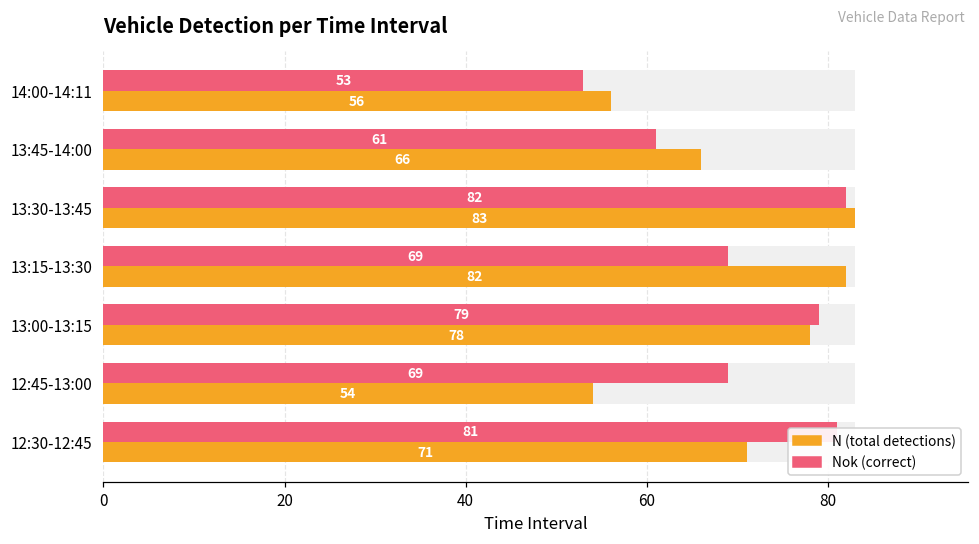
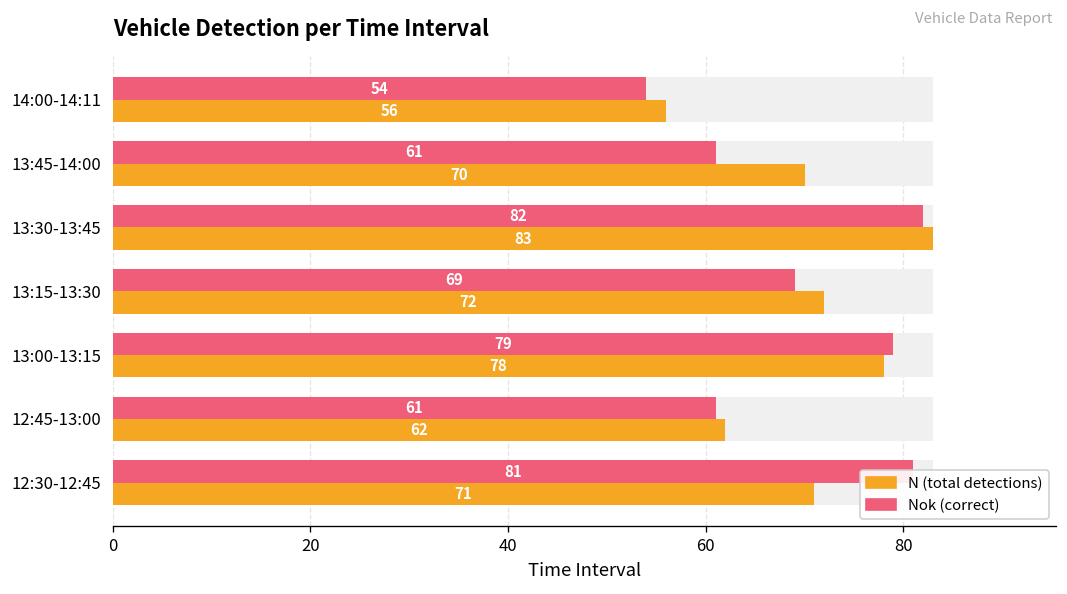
  {
    "N (total detections)": {
-     "13:45-14:00": 66,
+     "13:45-14:00": 70,
      "13:30-13:45": 83,
-     "13:15-13:30": 82,
-     "12:45-13:00": 54
+     "13:15-13:30": 72,
+     "12:45-13:00": 62
    },
    "Nok (correct)": {
-     "14:00-14:11": 53,
-     "12:45-13:00": 69
+     "14:00-14:11": 54,
+     "12:45-13:00": 61
    }
  }
